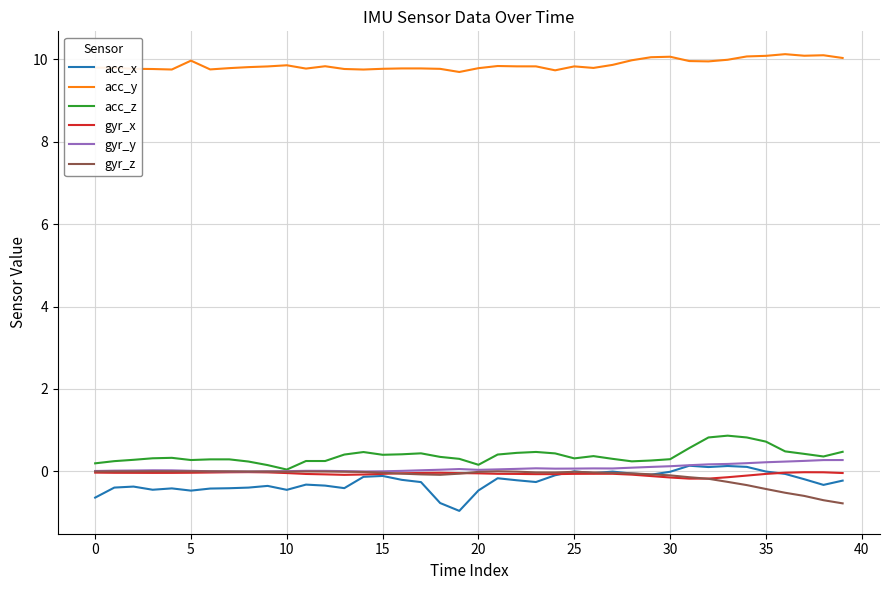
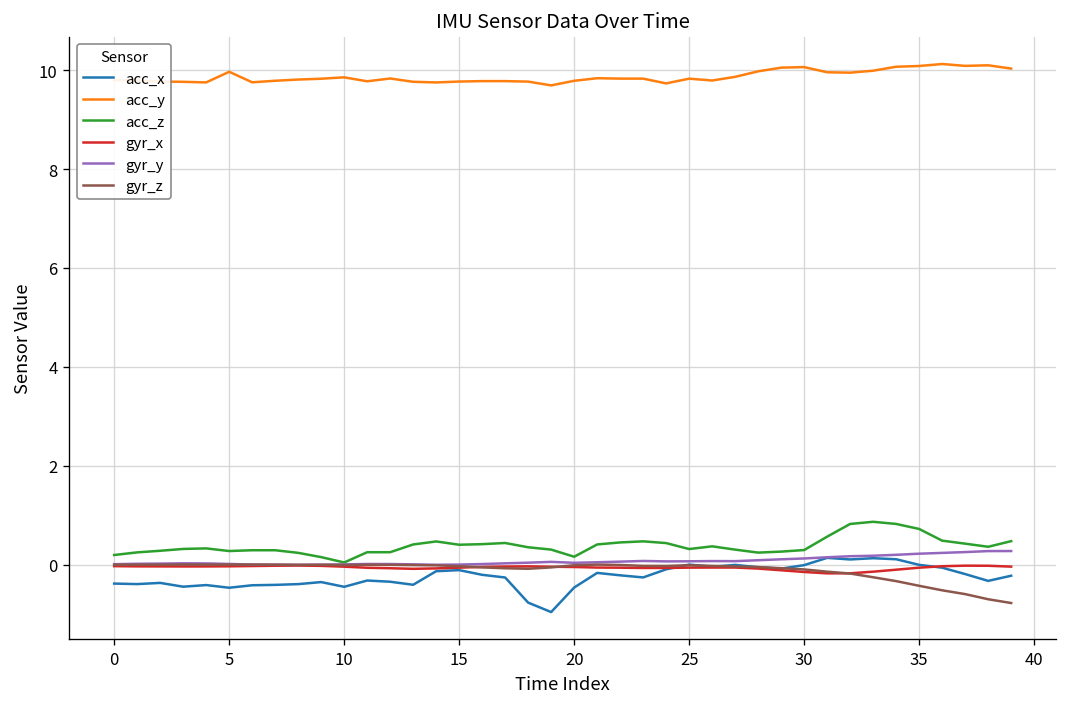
  {
    "acc_x": {
-     "0": -0.6,
+     "0": -0.4,
      "5": -0.5,
      "10": -0.4,
      "20": -0.5,
      "30": 0.0
    },
    "acc_y": {
      "5": 10.0,
      "10": 9.9,
      "15": 9.8,
      "20": 9.8,
      "25": 9.8,
      "30": 10.1,
      "35": 10.1
    },
    "acc_z": {
      "0": 0.2,
      "5": 0.3,
      "15": 0.4,
      "20": 0.2,
      "25": 0.3,
      "30": 0.3,
      "35": 0.7
    },
    "gyr_y": {
      "25": 0.1,
      "30": 0.1,
      "35": 0.2
    },
    "gyr_z": {
      "35": -0.4
    }
  }
